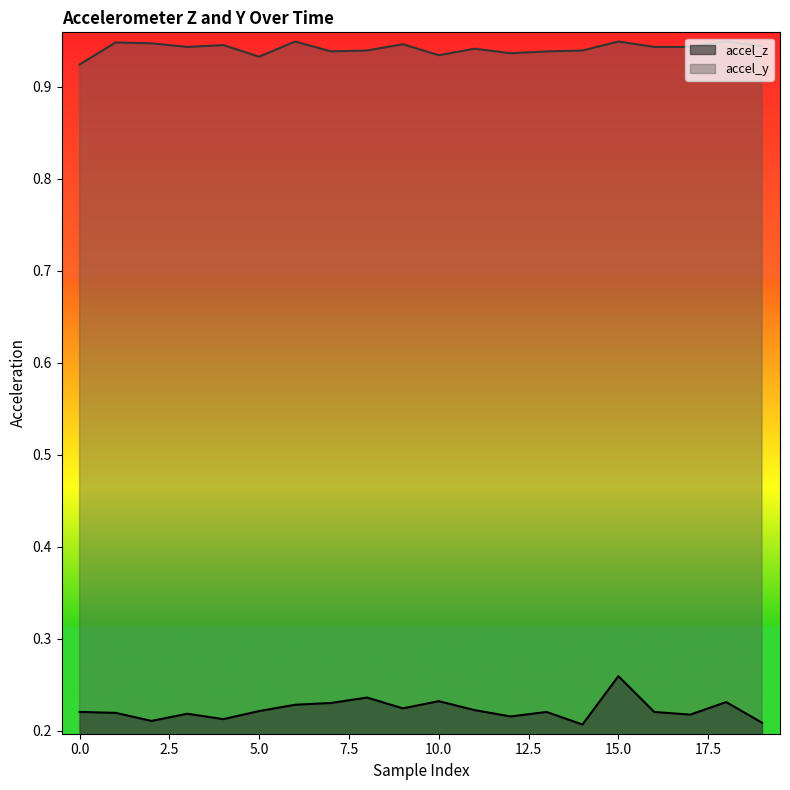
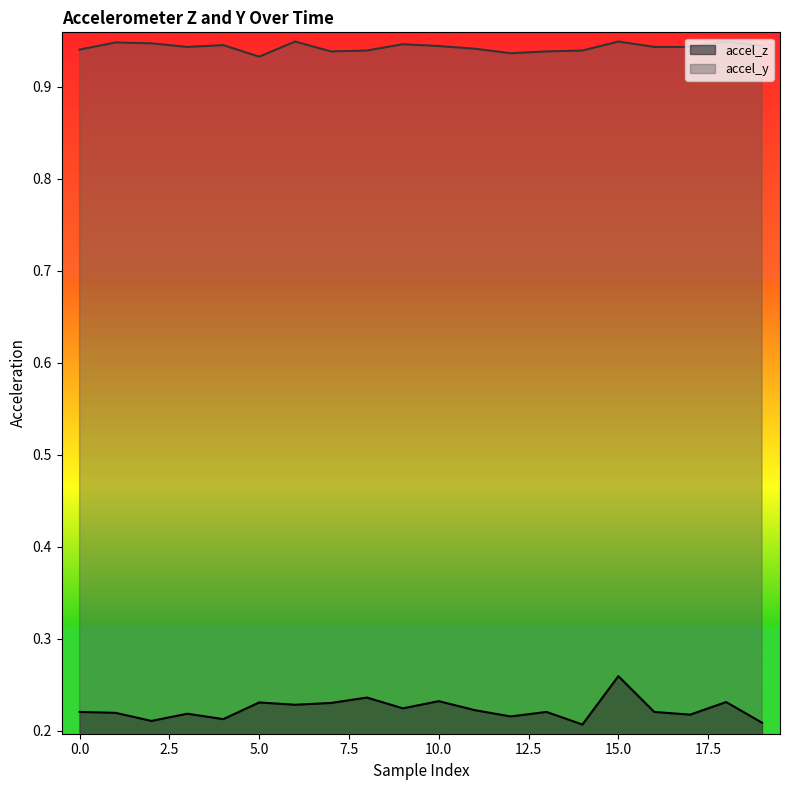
  {
    "accel_z": {
      "0.0": 0.22,
-     "5.0": 0.22,
+     "5.0": 0.23,
      "10.0": 0.23,
      "15.0": 0.26
    },
    "accel_y": {
-     "0.0": 0.92,
+     "0.0": 0.94,
      "5.0": 0.93,
-     "10.0": 0.93,
+     "10.0": 0.94,
      "15.0": 0.95
    }
  }
